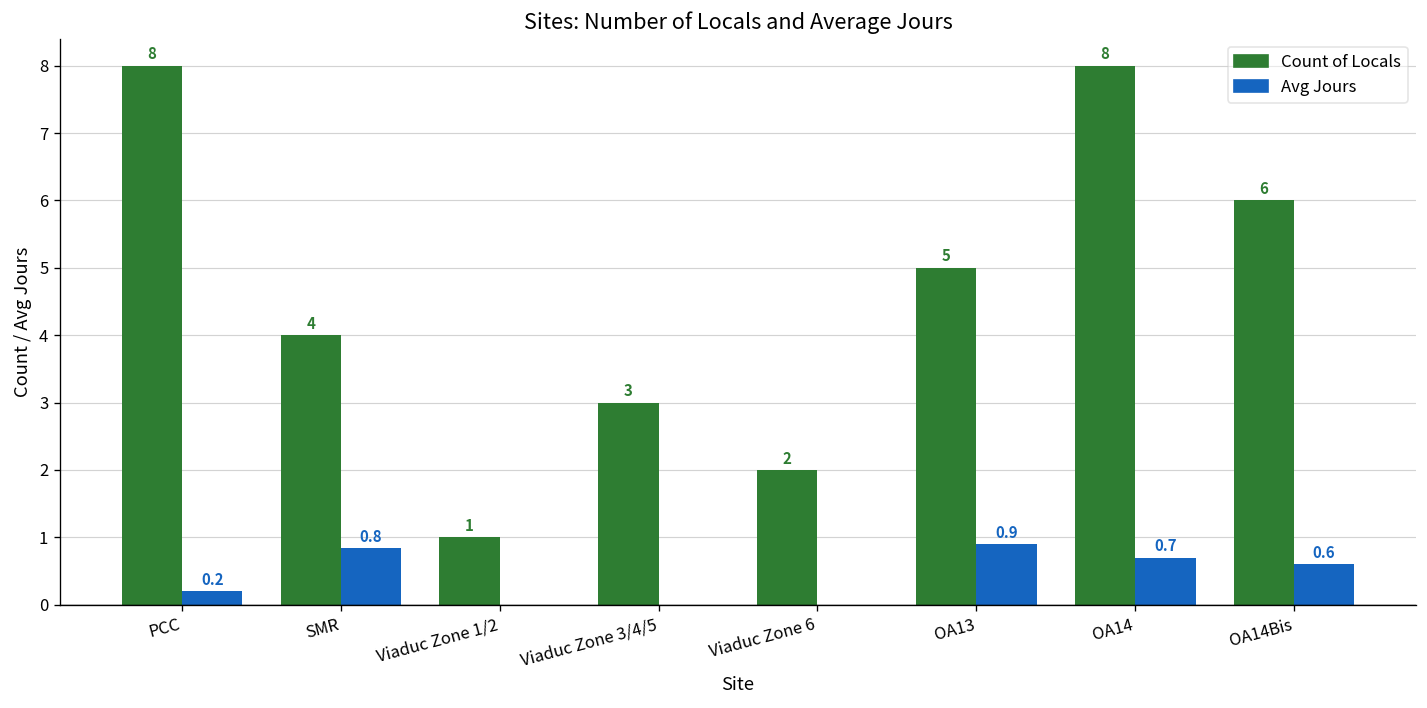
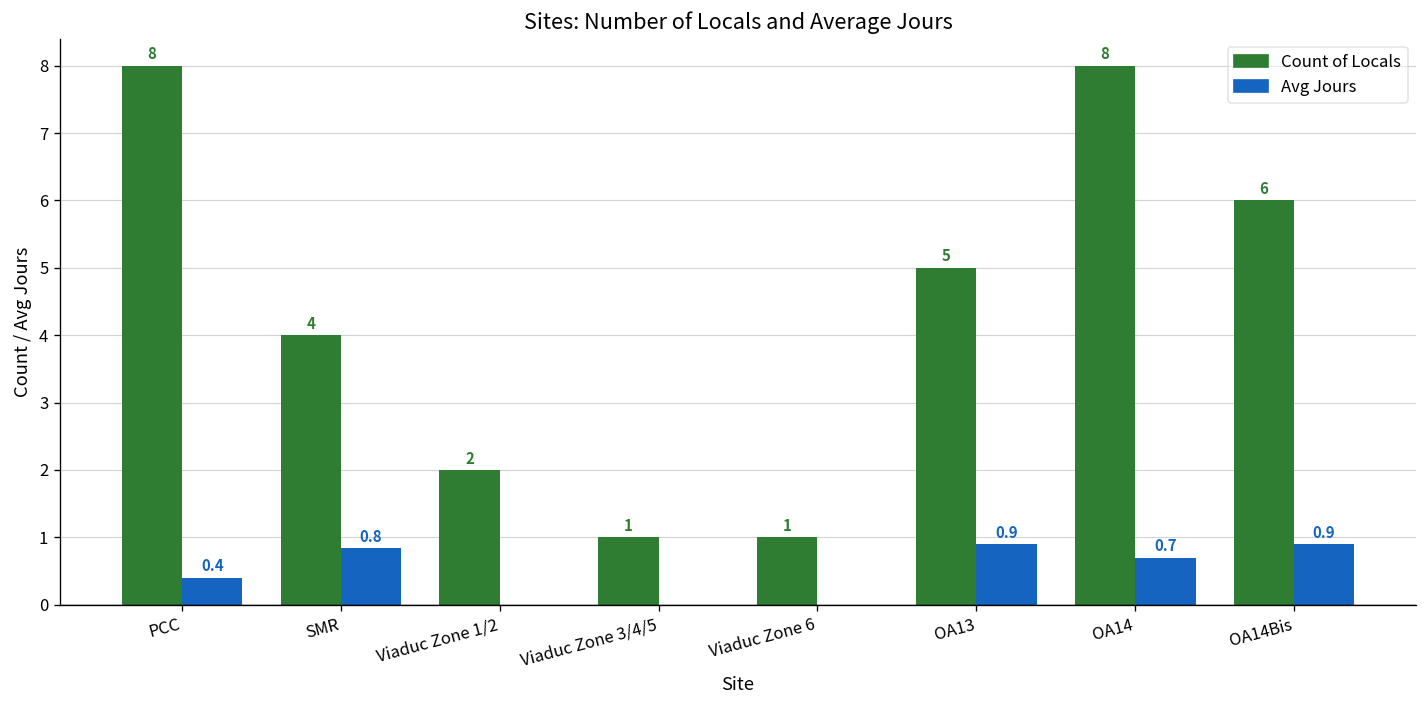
  {
    "Count of Locals": {
      "PCC": 8,
      "SMR": 4,
-     "Viaduc Zone 1/2": 1,
-     "Viaduc Zone 3/4/5": 3,
-     "Viaduc Zone 6": 2,
+     "Viaduc Zone 1/2": 2,
+     "Viaduc Zone 3/4/5": 1,
+     "Viaduc Zone 6": 1,
      "OA13": 5,
      "OA14": 8,
      "OA14Bis": 6
    },
    "Avg Jours": {
-     "PCC": 0.2,
+     "PCC": 0.4,
      "SMR": 0.8,
      "OA13": 0.9,
      "OA14": 0.7,
-     "OA14Bis": 0.6
+     "OA14Bis": 0.9
    }
  }
